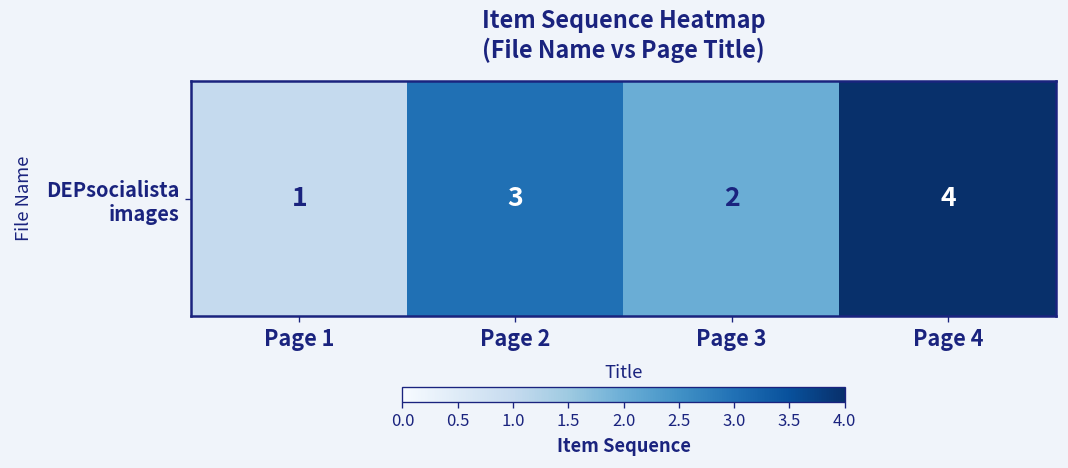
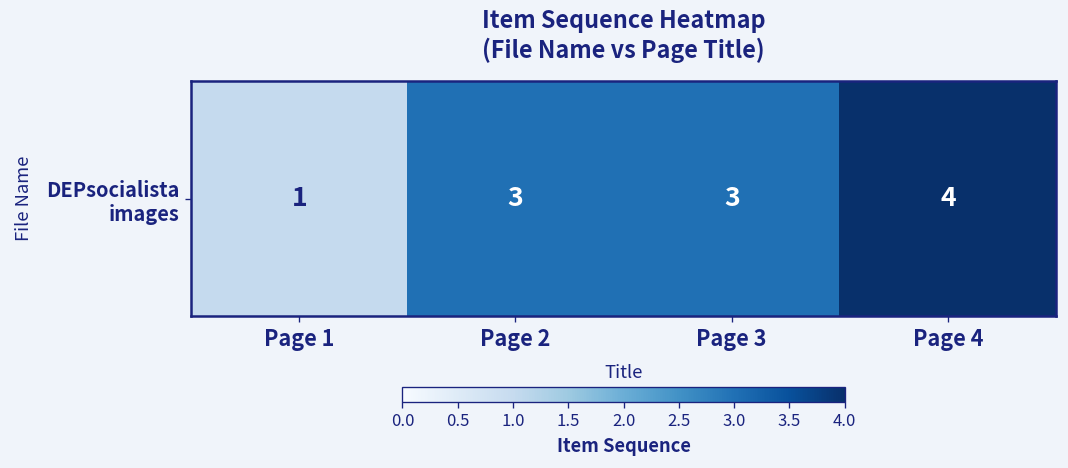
  {
    "DEPsocialista images": {
      "Page 1": 1,
      "Page 2": 3,
-     "Page 3": 2,
+     "Page 3": 3,
      "Page 4": 4
    }
  }
